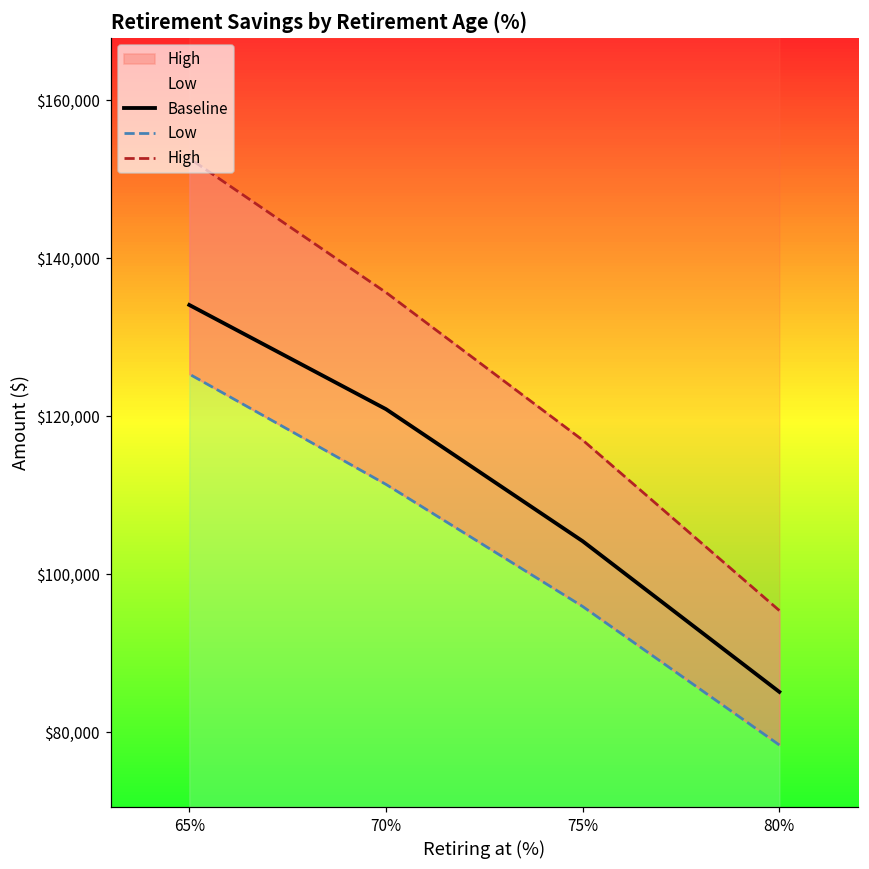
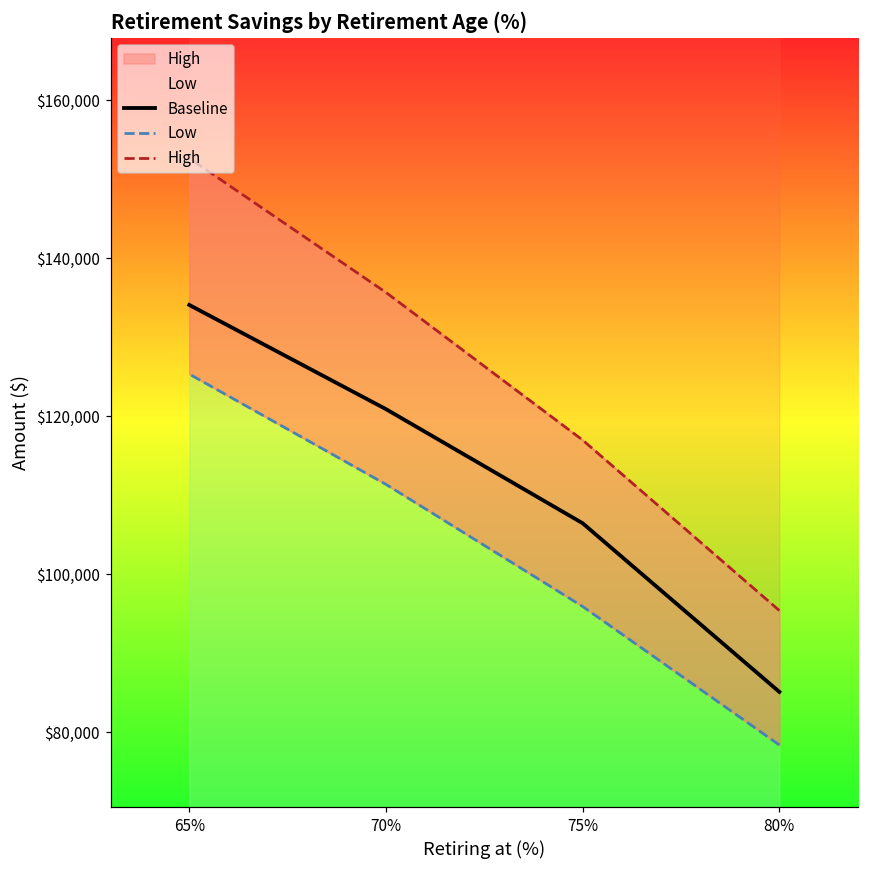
  {
    "Baseline": {
      "65%": "$134,000",
      "70%": "$121,000",
-     "75%": "$104,000",
+     "75%": "$106,000",
      "80%": "$85,000"
    }
  }
